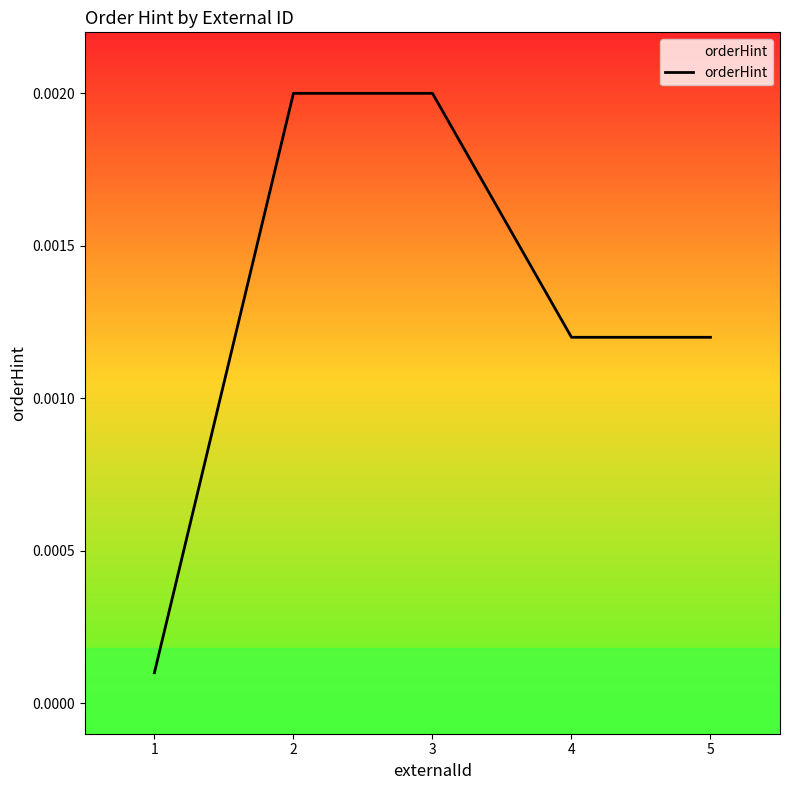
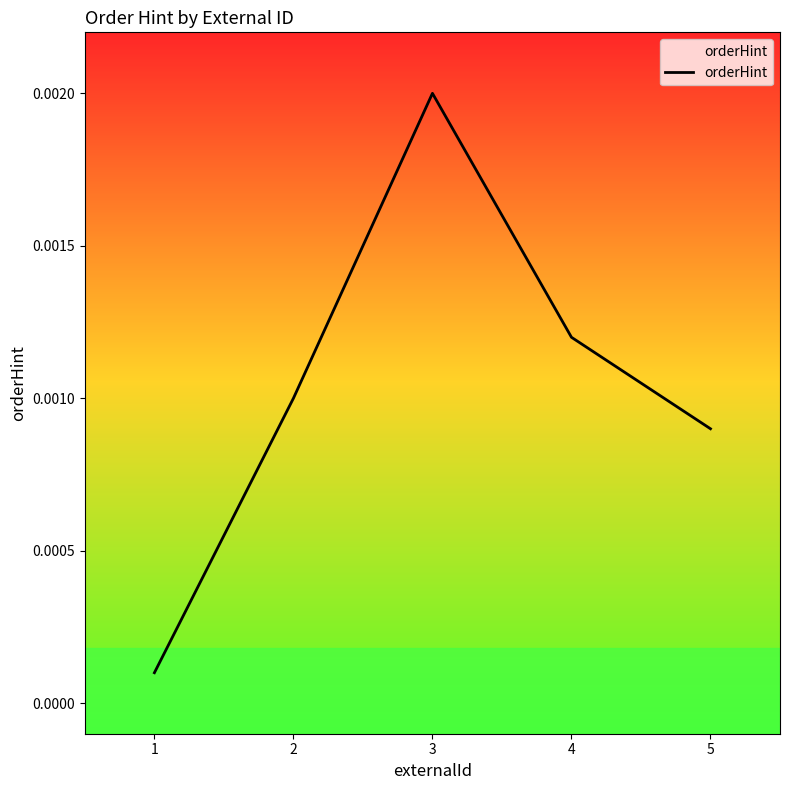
  {
-   "2": 0.002,
+   "2": 0.001,
    "3": 0.0020,
    "4": 0.0012,
-   "5": 0.0012
+   "5": 0.0009
  }
